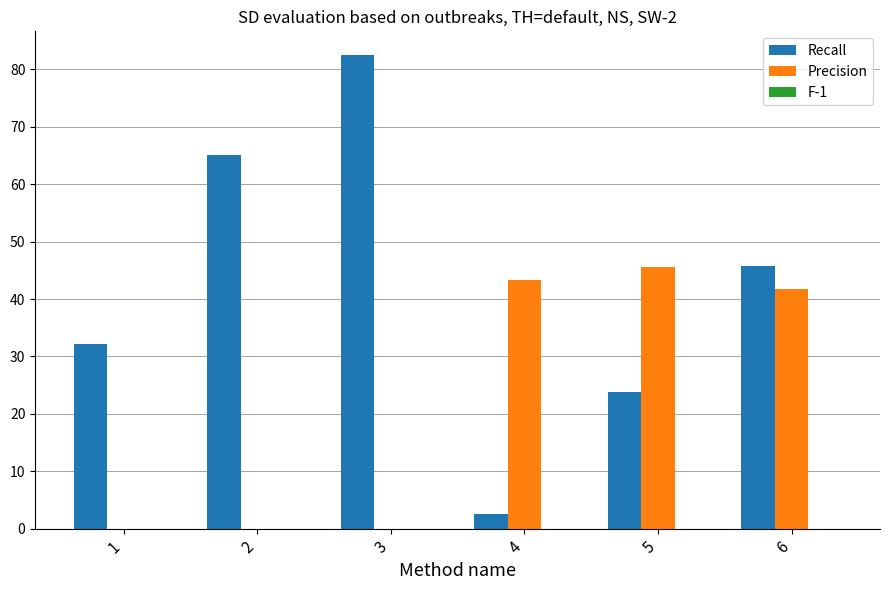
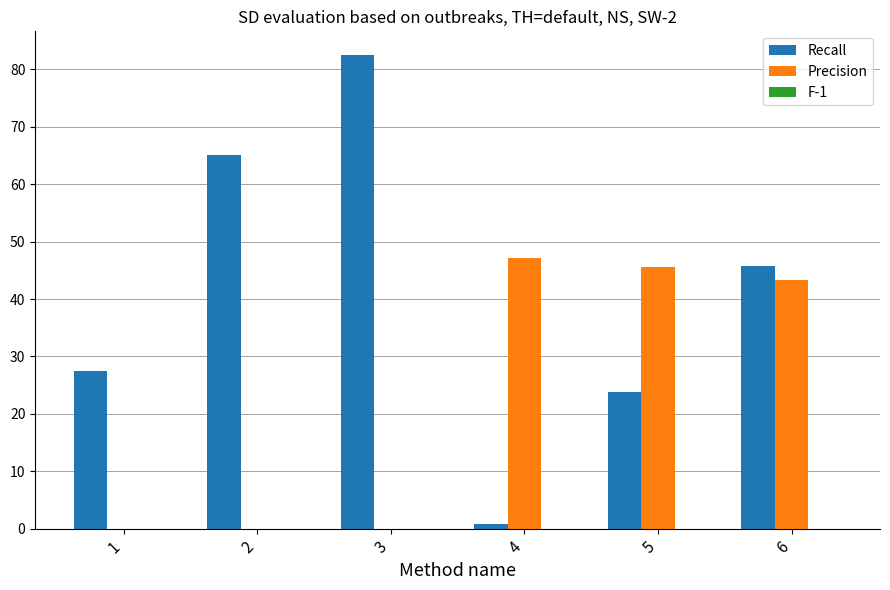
  {
    "Recall": {
-     "1": 32,
+     "1": 28,
      "2": 65,
      "3": 83,
-     "4": 3,
+     "4": 1,
      "5": 24,
      "6": 46
    },
    "Precision": {
      "1": 0,
      "2": 0,
      "3": 0,
-     "4": 43,
+     "4": 47,
      "5": 46,
-     "6": 42
+     "6": 43
    },
    "F-1": {
      "1": 0,
      "2": 0,
      "3": 0,
      "4": 0,
      "5": 0,
      "6": 0
    }
  }
